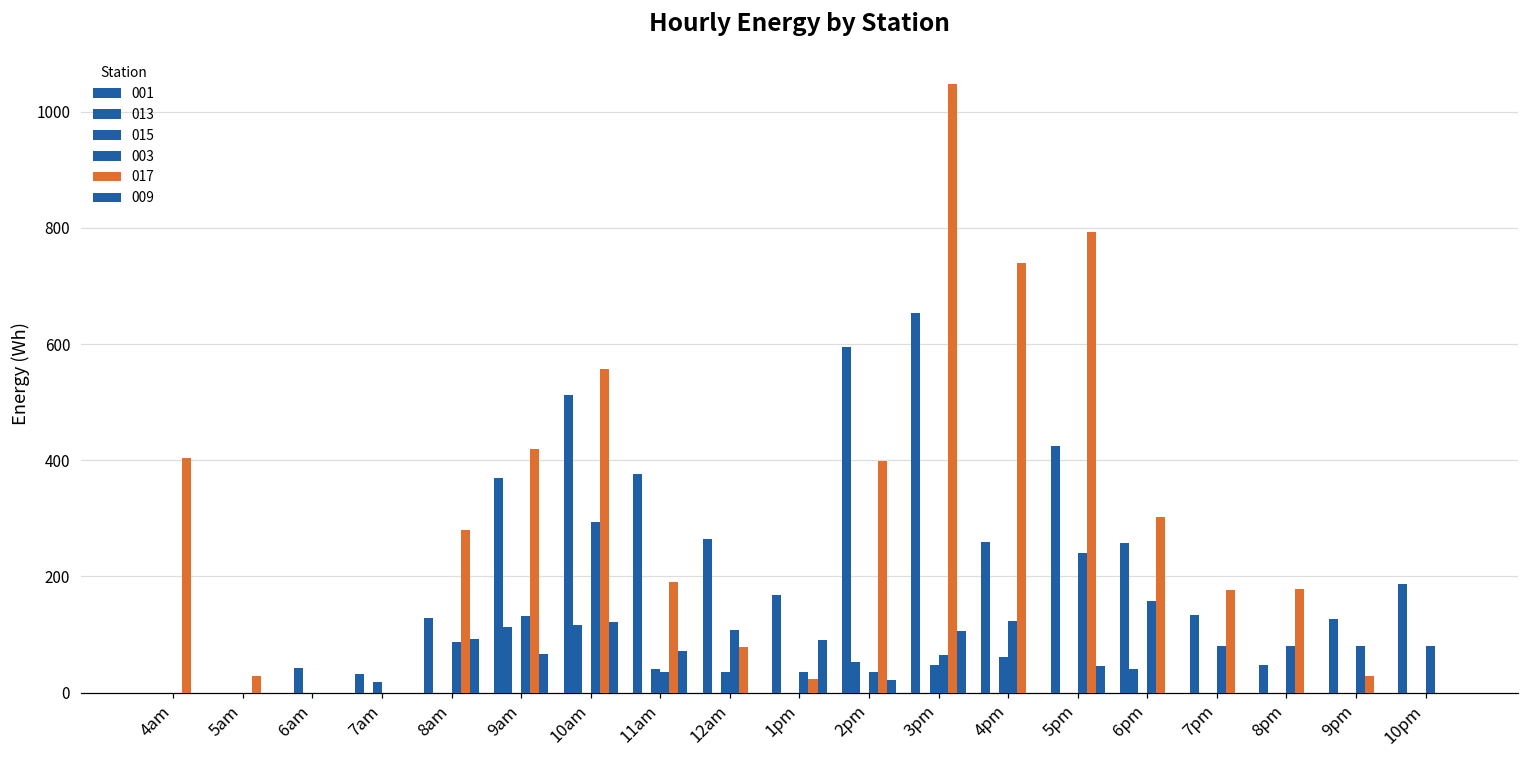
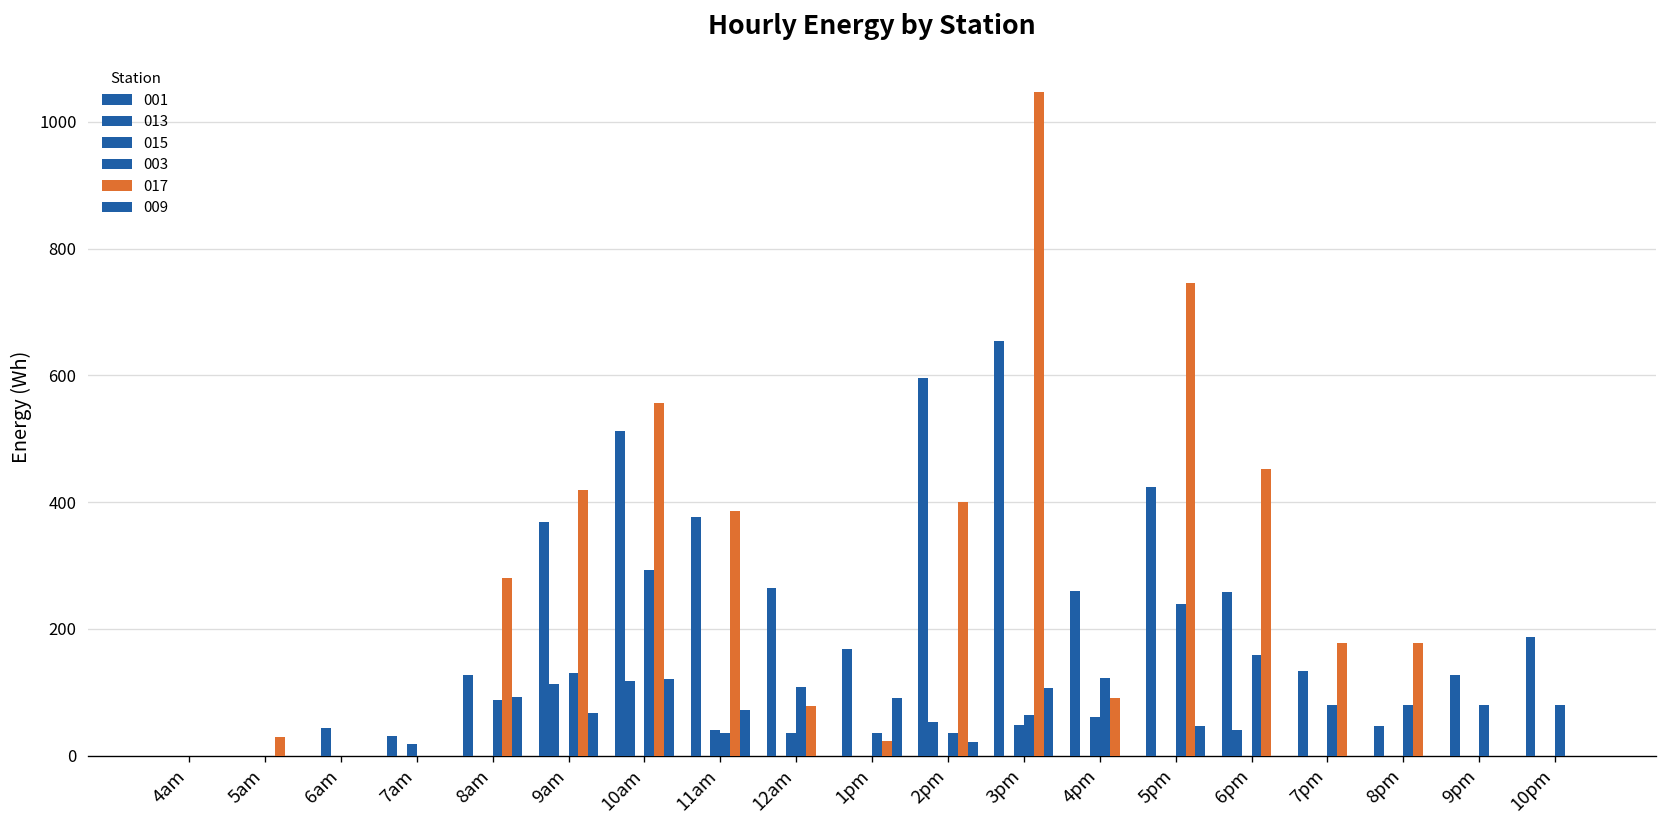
  {
    "017": {
-     "4am": 400,
+     "4am": 0,
      "5am": 30,
      "6am": 0,
      "7am": 0,
      "8am": 280,
      "9am": 420,
      "10am": 560,
-     "11am": 190,
+     "11am": 390,
      "12am": 80,
      "1pm": 20,
      "2pm": 400,
      "3pm": 1050,
-     "4pm": 740,
-     "5pm": 790,
-     "6pm": 300,
+     "4pm": 90,
+     "5pm": 750,
+     "6pm": 450,
      "7pm": 180,
      "8pm": 180,
-     "9pm": 30,
+     "9pm": 0,
      "10pm": 0
    }
  }
